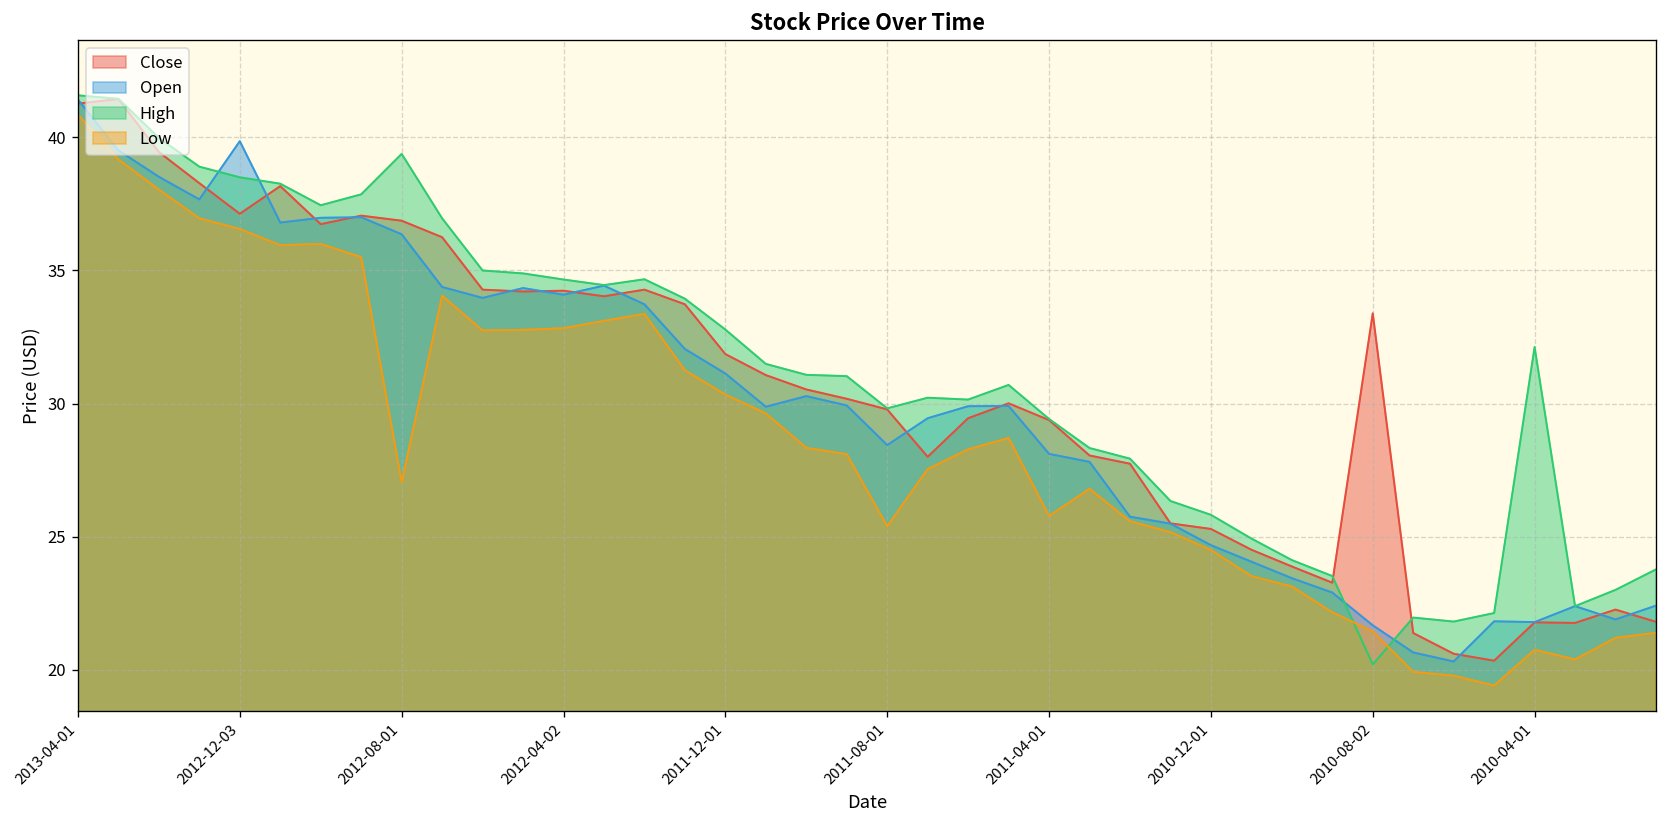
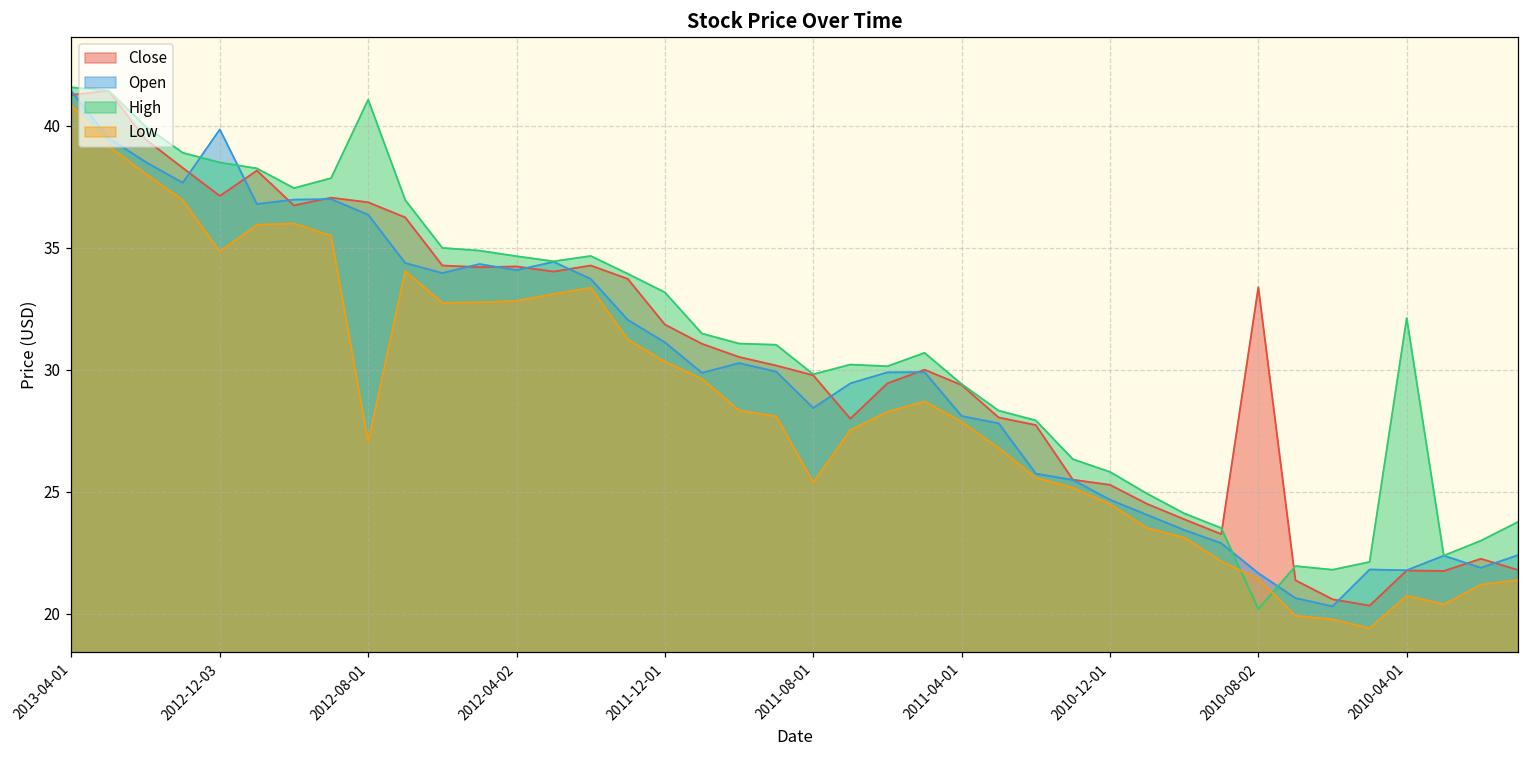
  {
    "Close": {
      "2013-04-01": 41.3,
      "2012-12-03": 37.1,
      "2012-08-01": 36.9,
      "2012-04-02": 34.2,
      "2011-12-01": 31.9,
      "2010-12-01": 25.3,
      "2010-08-02": 33.4
    },
    "Open": {
      "2013-04-01": 41.4,
      "2012-12-03": 39.9,
      "2012-08-01": 36.4,
      "2012-04-02": 34.1,
      "2011-12-01": 31.1,
      "2011-08-01": 28.4,
      "2011-04-01": 28.1,
      "2010-12-01": 24.7,
      "2010-08-02": 21.7
    },
    "High": {
      "2013-04-01": 41.6,
      "2012-12-03": 38.5,
-     "2012-08-01": 39.4,
+     "2012-08-01": 41.1,
      "2012-04-02": 34.7,
-     "2011-12-01": 32.8,
+     "2011-12-01": 33.2,
      "2010-12-01": 25.8,
      "2010-08-02": 20.2,
      "2010-04-01": 32.1
    },
    "Low": {
      "2013-04-01": 40.8,
-     "2012-12-03": 36.6,
+     "2012-12-03": 34.8,
      "2012-08-01": 27.0,
      "2012-04-02": 32.8,
      "2011-12-01": 30.3,
      "2011-08-01": 25.4,
-     "2011-04-01": 25.8,
+     "2011-04-01": 27.9,
      "2010-12-01": 24.5,
      "2010-08-02": 21.4,
      "2010-04-01": 20.8
    }
  }
